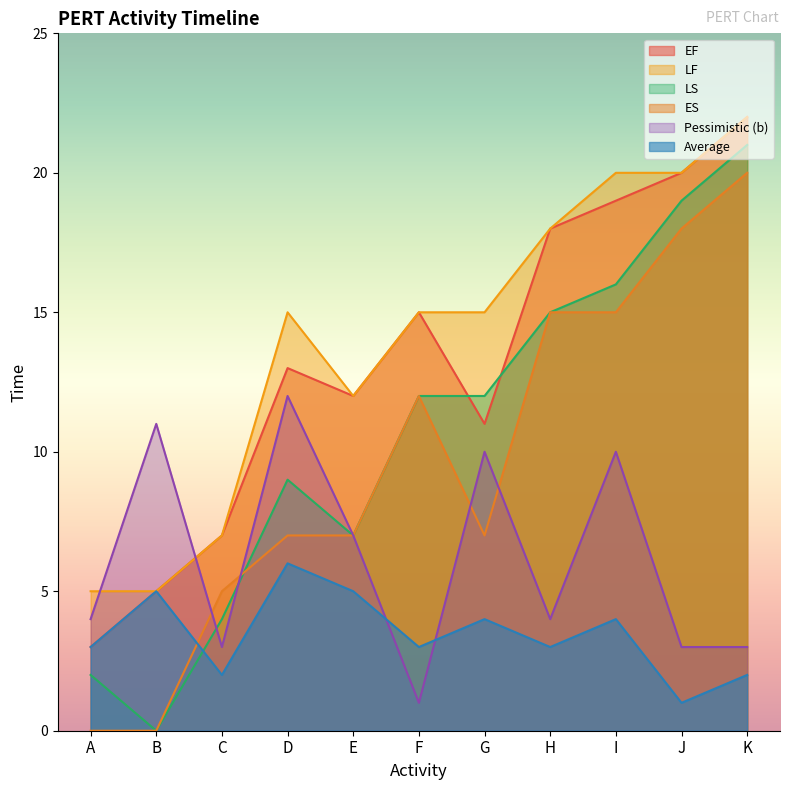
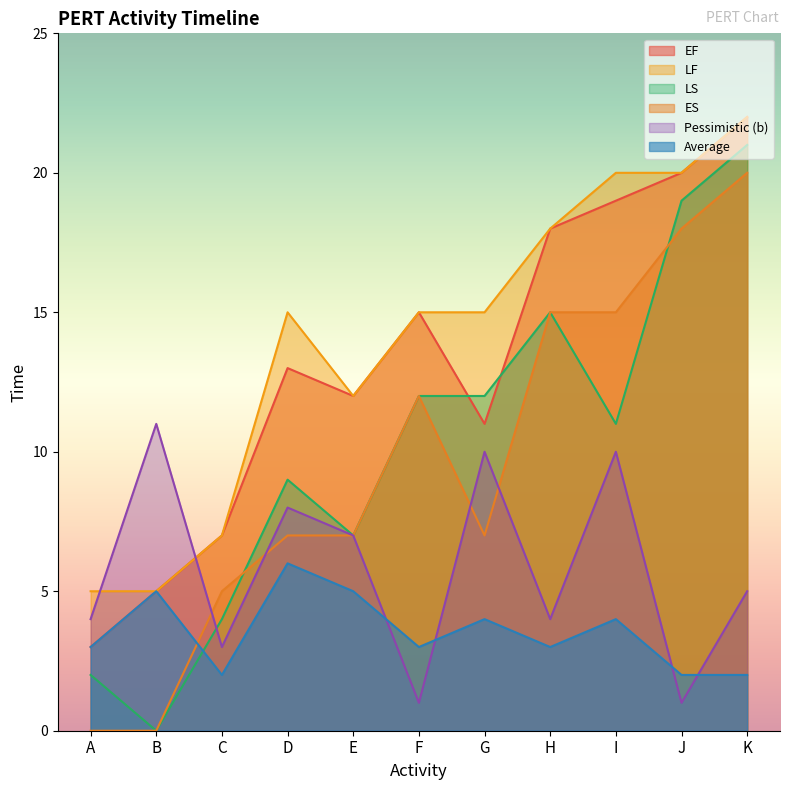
  {
    "LS": {
      "A": 2,
      "C": 4,
      "D": 9,
      "G": 12,
-     "I": 16,
+     "I": 11,
      "J": 19
    },
    "Pessimistic (b)": {
      "A": 4,
      "B": 11,
      "C": 3,
-     "D": 12,
+     "D": 8,
      "F": 1,
      "G": 10,
      "H": 4,
      "I": 10,
-     "J": 3,
-     "K": 3
+     "J": 1,
+     "K": 5
    },
    "Average": {
      "C": 2,
      "D": 6,
      "E": 5,
      "F": 3,
      "G": 4,
      "H": 3,
      "I": 4,
-     "J": 1,
+     "J": 2,
      "K": 2
    }
  }
